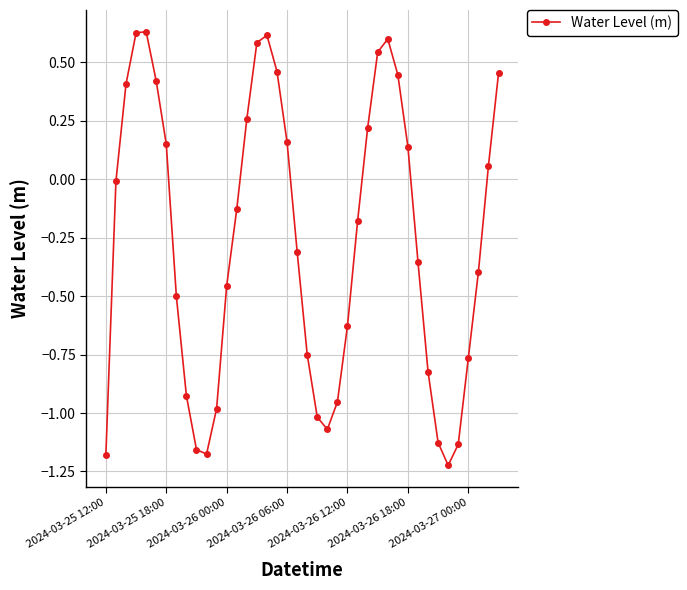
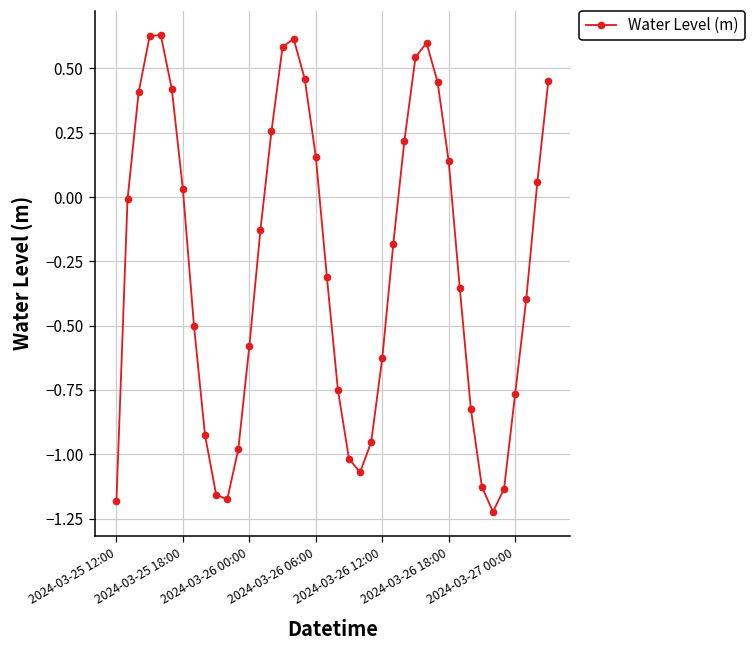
  {
    "2024-03-25 12:00": -1.18,
-   "2024-03-25 18:00": 0.15,
-   "2024-03-26 00:00": -0.46,
+   "2024-03-25 18:00": 0.03,
+   "2024-03-26 00:00": -0.58,
    "2024-03-26 06:00": 0.16,
    "2024-03-26 12:00": -0.63,
    "2024-03-26 18:00": 0.14,
    "2024-03-27 00:00": -0.77
  }
